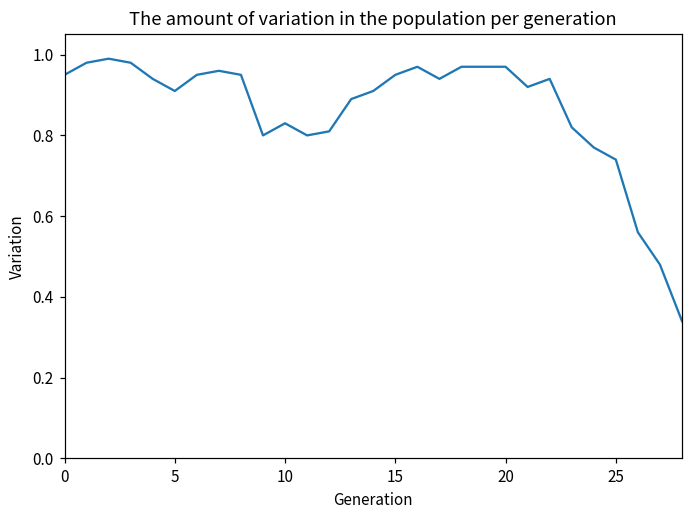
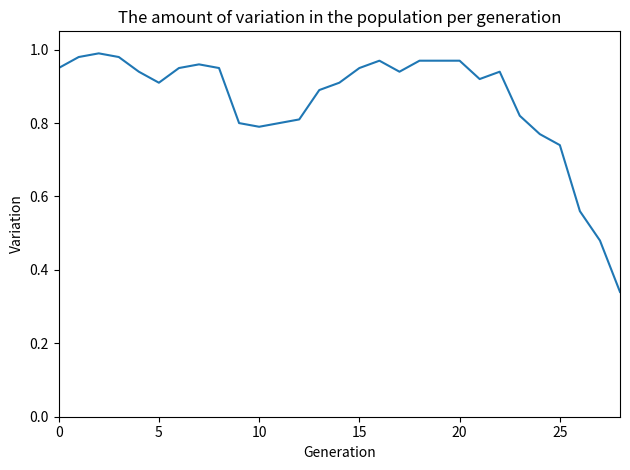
  {
    "0": 0.95,
    "5": 0.91,
-   "10": 0.83,
+   "10": 0.79,
    "15": 0.95,
    "20": 0.97,
    "25": 0.74
  }
